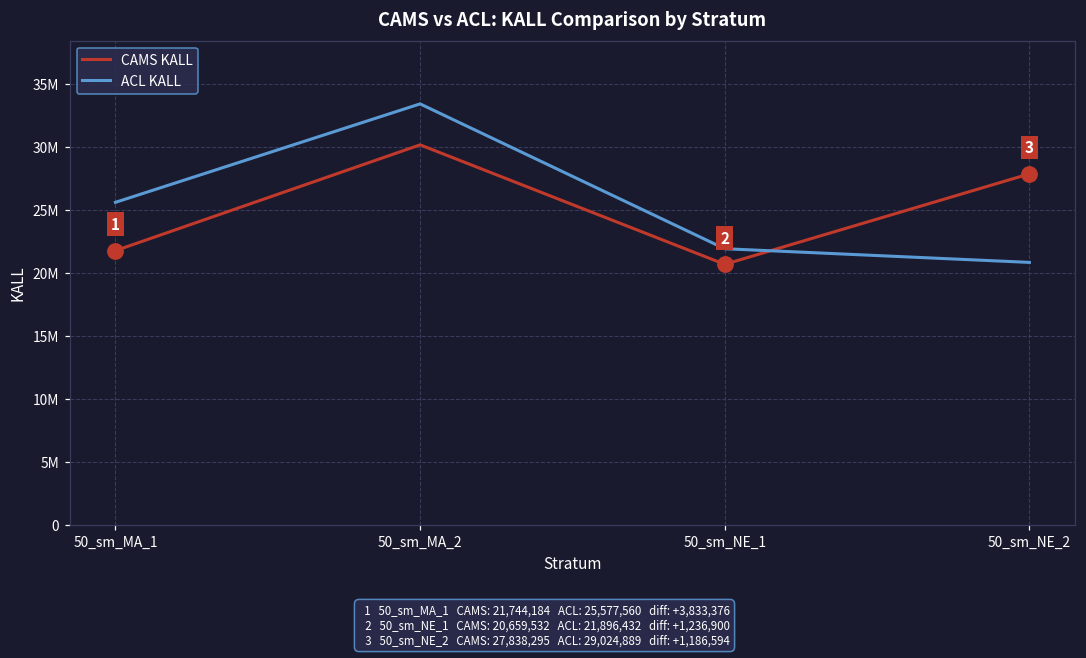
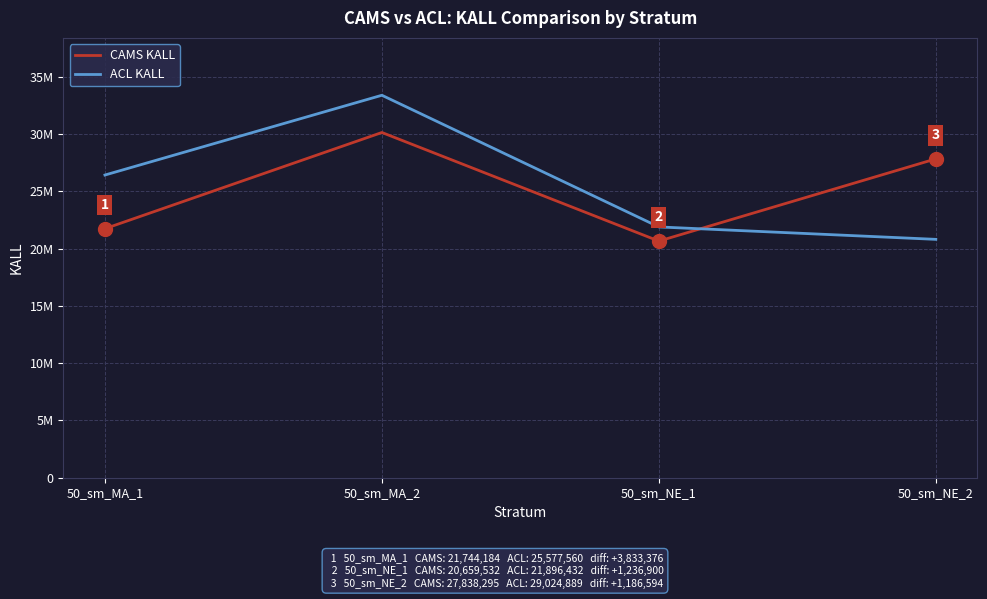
  {
    "ACL KALL": {
-     "50_sm_MA_1": 25600000,
+     "50_sm_MA_1": 26400000,
      "50_sm_MA_2": 33400000,
      "50_sm_NE_2": 20800000
    }
  }
